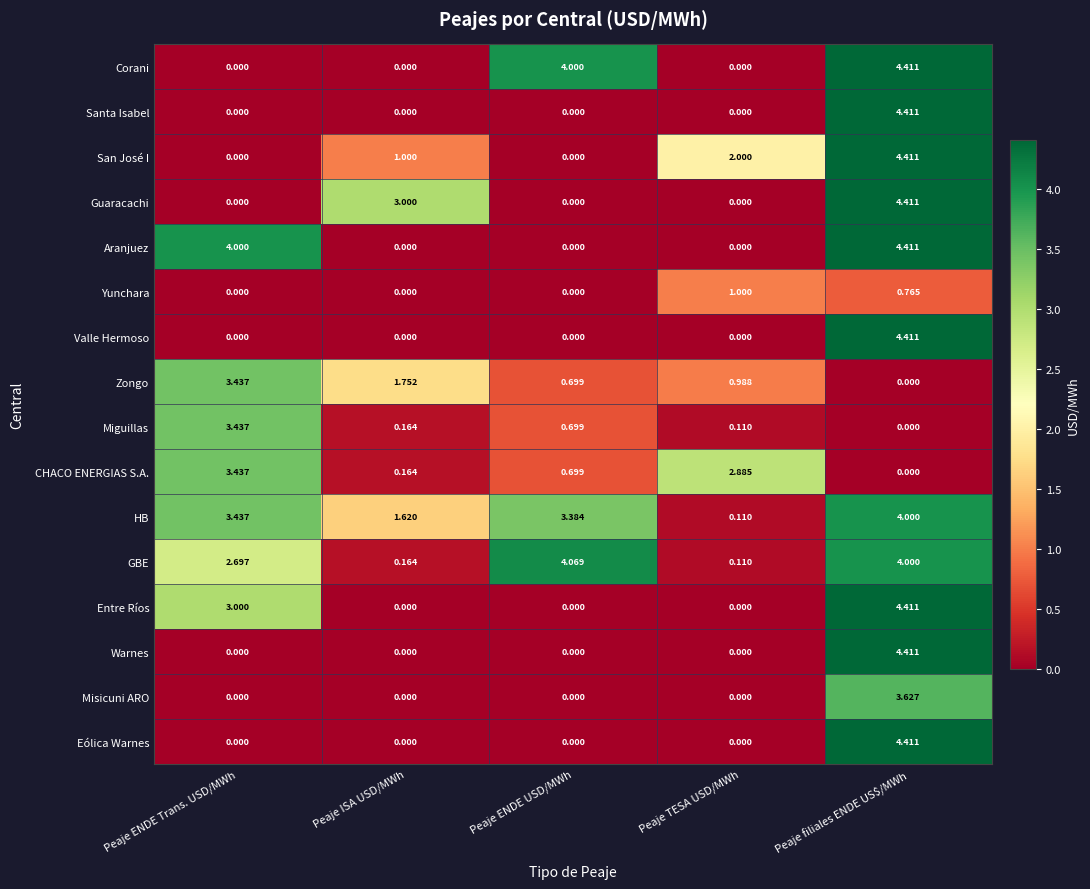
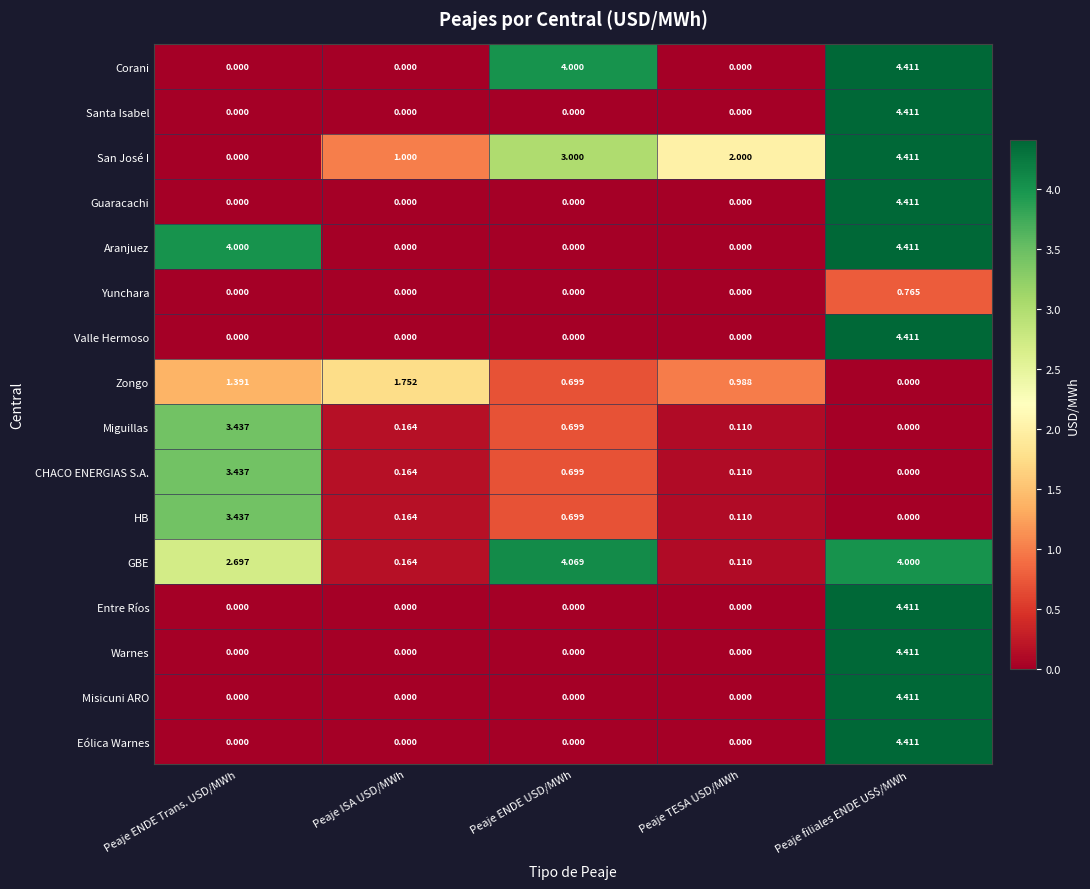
  {
    "Corani": {
      "Peaje ENDE Trans. USD/MWh": 0.000,
      "Peaje ISA USD/MWh": 0.000,
      "Peaje ENDE USD/MWh": 4.000,
      "Peaje TESA USD/MWh": 0.000,
      "Peaje filiales ENDE US$/MWh": 4.411
    },
    "Santa Isabel": {
      "Peaje ENDE Trans. USD/MWh": 0.000,
      "Peaje ISA USD/MWh": 0.000,
      "Peaje ENDE USD/MWh": 0.000,
      "Peaje TESA USD/MWh": 0.000,
      "Peaje filiales ENDE US$/MWh": 4.411
    },
    "San José I": {
      "Peaje ENDE Trans. USD/MWh": 0.000,
      "Peaje ISA USD/MWh": 1.000,
-     "Peaje ENDE USD/MWh": 0.000,
+     "Peaje ENDE USD/MWh": 3.000,
      "Peaje TESA USD/MWh": 2.000,
      "Peaje filiales ENDE US$/MWh": 4.411
    },
    "Guaracachi": {
      "Peaje ENDE Trans. USD/MWh": 0.000,
-     "Peaje ISA USD/MWh": 3.000,
+     "Peaje ISA USD/MWh": 0.000,
      "Peaje ENDE USD/MWh": 0.000,
      "Peaje TESA USD/MWh": 0.000,
      "Peaje filiales ENDE US$/MWh": 4.411
    },
    "Aranjuez": {
      "Peaje ENDE Trans. USD/MWh": 4.000,
      "Peaje ISA USD/MWh": 0.000,
      "Peaje ENDE USD/MWh": 0.000,
      "Peaje TESA USD/MWh": 0.000,
      "Peaje filiales ENDE US$/MWh": 4.411
    },
    "Yunchara": {
      "Peaje ENDE Trans. USD/MWh": 0.000,
      "Peaje ISA USD/MWh": 0.000,
      "Peaje ENDE USD/MWh": 0.000,
-     "Peaje TESA USD/MWh": 1.000,
+     "Peaje TESA USD/MWh": 0.000,
      "Peaje filiales ENDE US$/MWh": 0.765
    },
    "Valle Hermoso": {
      "Peaje ENDE Trans. USD/MWh": 0.000,
      "Peaje ISA USD/MWh": 0.000,
      "Peaje ENDE USD/MWh": 0.000,
      "Peaje TESA USD/MWh": 0.000,
      "Peaje filiales ENDE US$/MWh": 4.411
    },
    "Zongo": {
-     "Peaje ENDE Trans. USD/MWh": 3.437,
+     "Peaje ENDE Trans. USD/MWh": 1.391,
      "Peaje ISA USD/MWh": 1.752,
      "Peaje ENDE USD/MWh": 0.699,
      "Peaje TESA USD/MWh": 0.988,
      "Peaje filiales ENDE US$/MWh": 0.000
    },
    "Miguillas": {
      "Peaje ENDE Trans. USD/MWh": 3.437,
      "Peaje ISA USD/MWh": 0.164,
      "Peaje ENDE USD/MWh": 0.699,
      "Peaje TESA USD/MWh": 0.110,
      "Peaje filiales ENDE US$/MWh": 0.000
    },
    "CHACO ENERGIAS S.A.": {
      "Peaje ENDE Trans. USD/MWh": 3.437,
      "Peaje ISA USD/MWh": 0.164,
      "Peaje ENDE USD/MWh": 0.699,
-     "Peaje TESA USD/MWh": 2.885,
+     "Peaje TESA USD/MWh": 0.110,
      "Peaje filiales ENDE US$/MWh": 0.000
    },
    "HB": {
      "Peaje ENDE Trans. USD/MWh": 3.437,
-     "Peaje ISA USD/MWh": 1.620,
-     "Peaje ENDE USD/MWh": 3.384,
+     "Peaje ISA USD/MWh": 0.164,
+     "Peaje ENDE USD/MWh": 0.699,
      "Peaje TESA USD/MWh": 0.110,
-     "Peaje filiales ENDE US$/MWh": 4.000
+     "Peaje filiales ENDE US$/MWh": 0.000
    },
    "GBE": {
      "Peaje ENDE Trans. USD/MWh": 2.697,
      "Peaje ISA USD/MWh": 0.164,
      "Peaje ENDE USD/MWh": 4.069,
      "Peaje TESA USD/MWh": 0.110,
      "Peaje filiales ENDE US$/MWh": 4.000
    },
    "Entre Ríos": {
-     "Peaje ENDE Trans. USD/MWh": 3.000,
+     "Peaje ENDE Trans. USD/MWh": 0.000,
      "Peaje ISA USD/MWh": 0.000,
      "Peaje ENDE USD/MWh": 0.000,
      "Peaje TESA USD/MWh": 0.000,
      "Peaje filiales ENDE US$/MWh": 4.411
    },
    "Warnes": {
      "Peaje ENDE Trans. USD/MWh": 0.000,
      "Peaje ISA USD/MWh": 0.000,
      "Peaje ENDE USD/MWh": 0.000,
      "Peaje TESA USD/MWh": 0.000,
      "Peaje filiales ENDE US$/MWh": 4.411
    },
    "Misicuni ARO": {
      "Peaje ENDE Trans. USD/MWh": 0.000,
      "Peaje ISA USD/MWh": 0.000,
      "Peaje ENDE USD/MWh": 0.000,
      "Peaje TESA USD/MWh": 0.000,
-     "Peaje filiales ENDE US$/MWh": 3.627
+     "Peaje filiales ENDE US$/MWh": 4.411
    },
    "Eólica Warnes": {
      "Peaje ENDE Trans. USD/MWh": 0.000,
      "Peaje ISA USD/MWh": 0.000,
      "Peaje ENDE USD/MWh": 0.000,
      "Peaje TESA USD/MWh": 0.000,
      "Peaje filiales ENDE US$/MWh": 4.411
    }
  }
